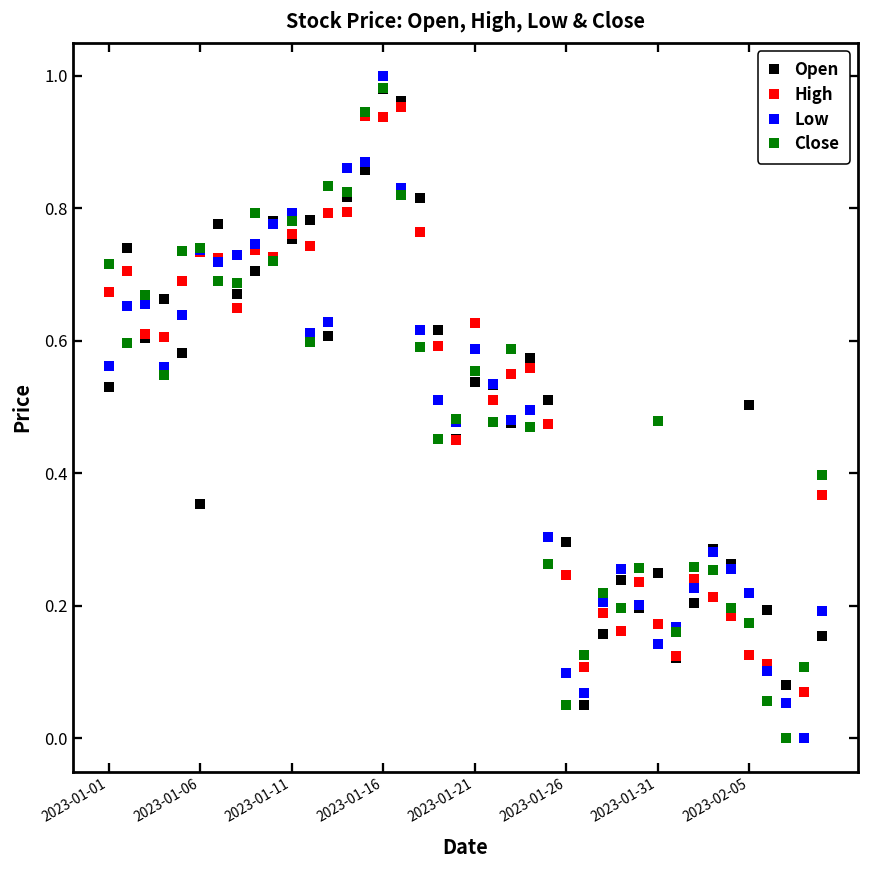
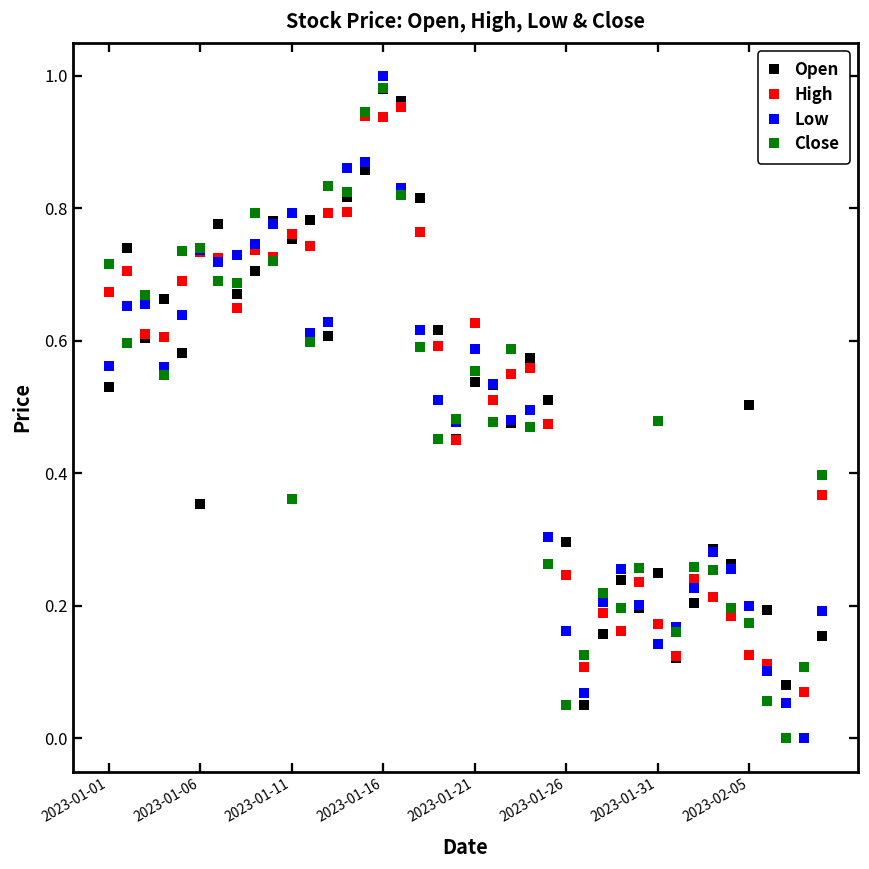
  {
    "Open": {
      "2023-01-01": 0.53,
      "2023-01-06": 0.35,
      "2023-01-11": 0.75,
      "2023-01-21": 0.54,
      "2023-01-26": 0.30,
      "2023-01-31": 0.25,
      "2023-02-05": 0.50
    },
    "High": {
      "2023-01-01": 0.67,
      "2023-01-11": 0.76,
      "2023-01-16": 0.94,
      "2023-01-21": 0.63,
      "2023-01-26": 0.25,
      "2023-01-31": 0.17,
      "2023-02-05": 0.13
    },
    "Low": {
      "2023-01-01": 0.56,
      "2023-01-11": 0.79,
      "2023-01-16": 1.00,
      "2023-01-21": 0.59,
-     "2023-01-26": 0.10,
+     "2023-01-26": 0.16,
      "2023-01-31": 0.14,
-     "2023-02-05": 0.22
+     "2023-02-05": 0.20
    },
    "Close": {
      "2023-01-01": 0.72,
-     "2023-01-11": 0.78,
+     "2023-01-11": 0.36,
      "2023-01-21": 0.55,
      "2023-01-26": 0.05,
      "2023-01-31": 0.48,
      "2023-02-05": 0.17
    }
  }
